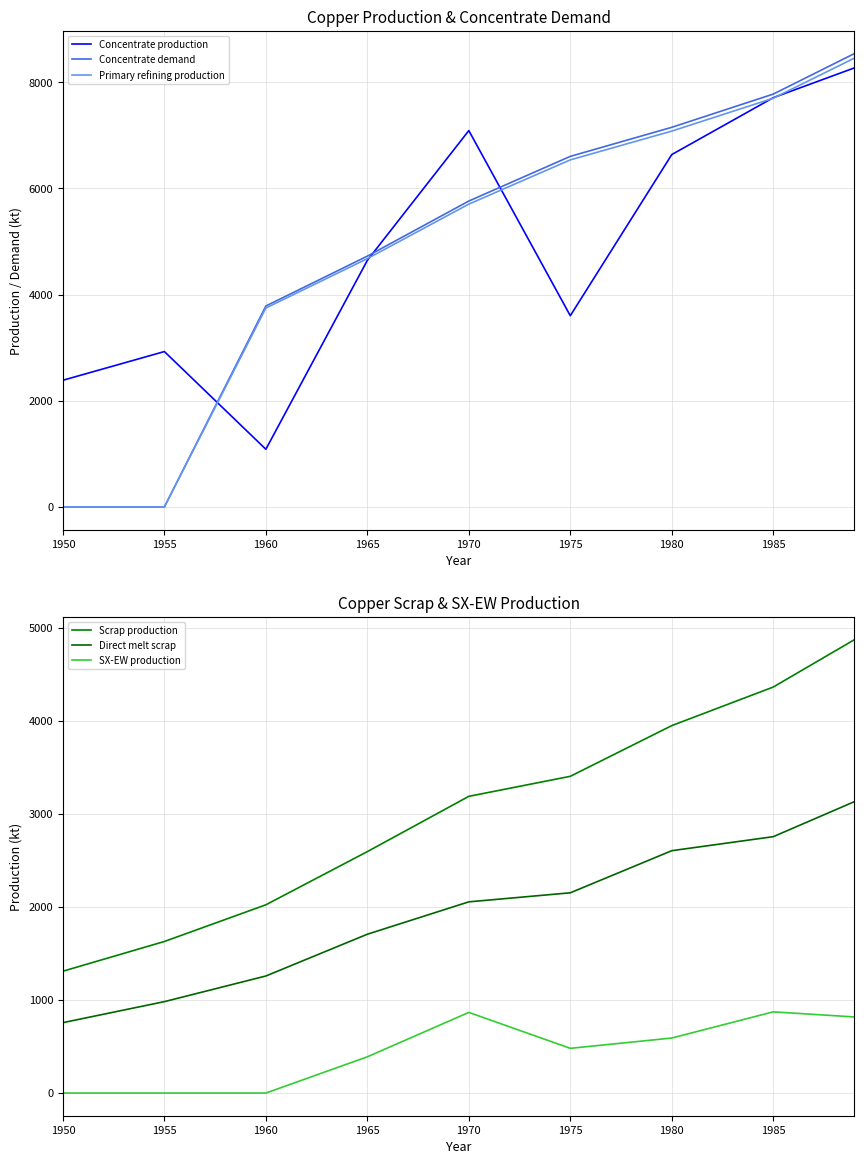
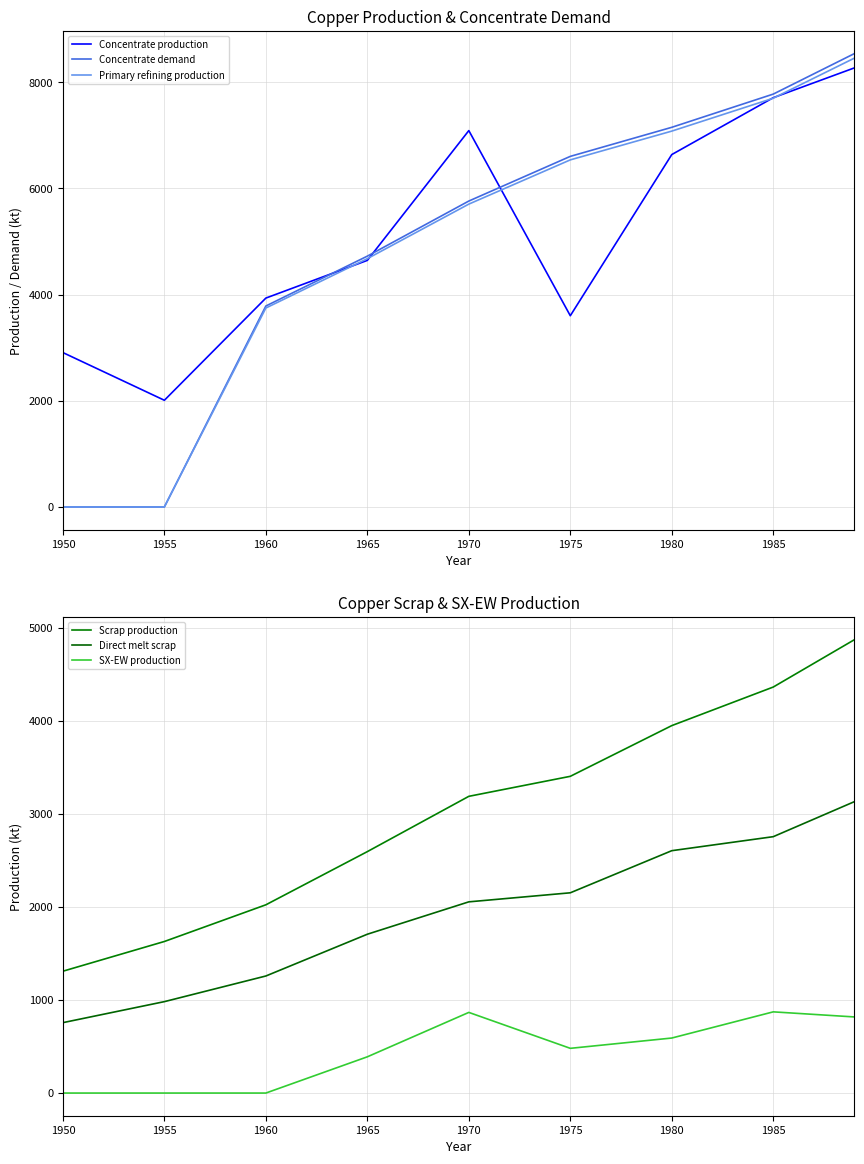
  {
    "Copper Production & Concentrate Demand": {
      "Concentrate production": {
-       "1950": 2400,
-       "1955": 2900,
-       "1960": 1100,
+       "1950": 2900,
+       "1955": 2000,
+       "1960": 3900,
        "1970": 7100,
        "1975": 3600,
        "1980": 6600
      }
    },
    "Copper Scrap & SX-EW Production": {
      "SX-EW production": {
        "1950": 0,
        "1955": 0,
        "1960": 0,
        "1965": 400,
        "1970": 900,
        "1975": 500,
        "1980": 600,
        "1985": 900
      }
    }
  }
